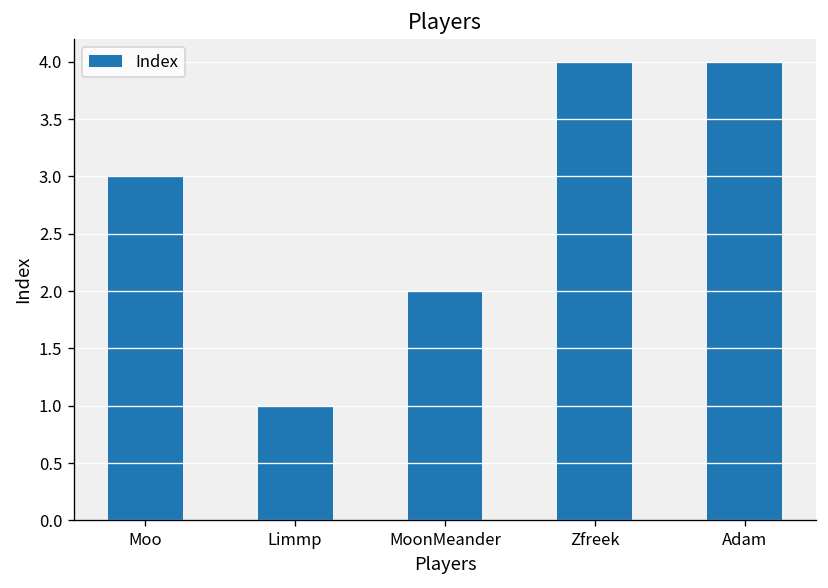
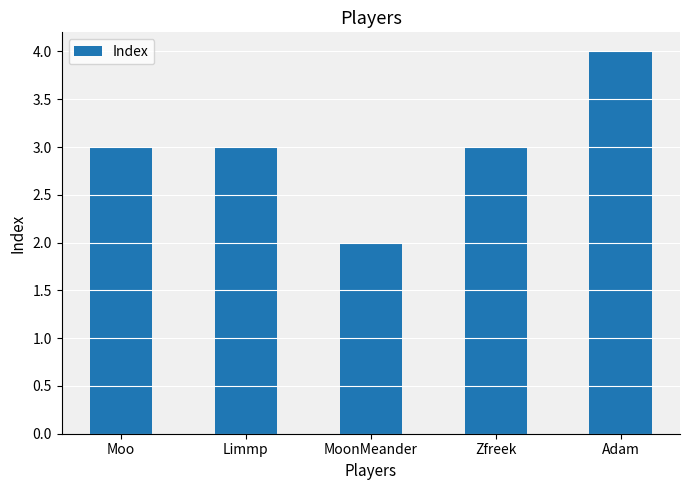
  {
    "Moo": 3,
-   "Limmp": 1,
+   "Limmp": 3,
    "MoonMeander": 2,
-   "Zfreek": 4,
+   "Zfreek": 3,
    "Adam": 4
  }
